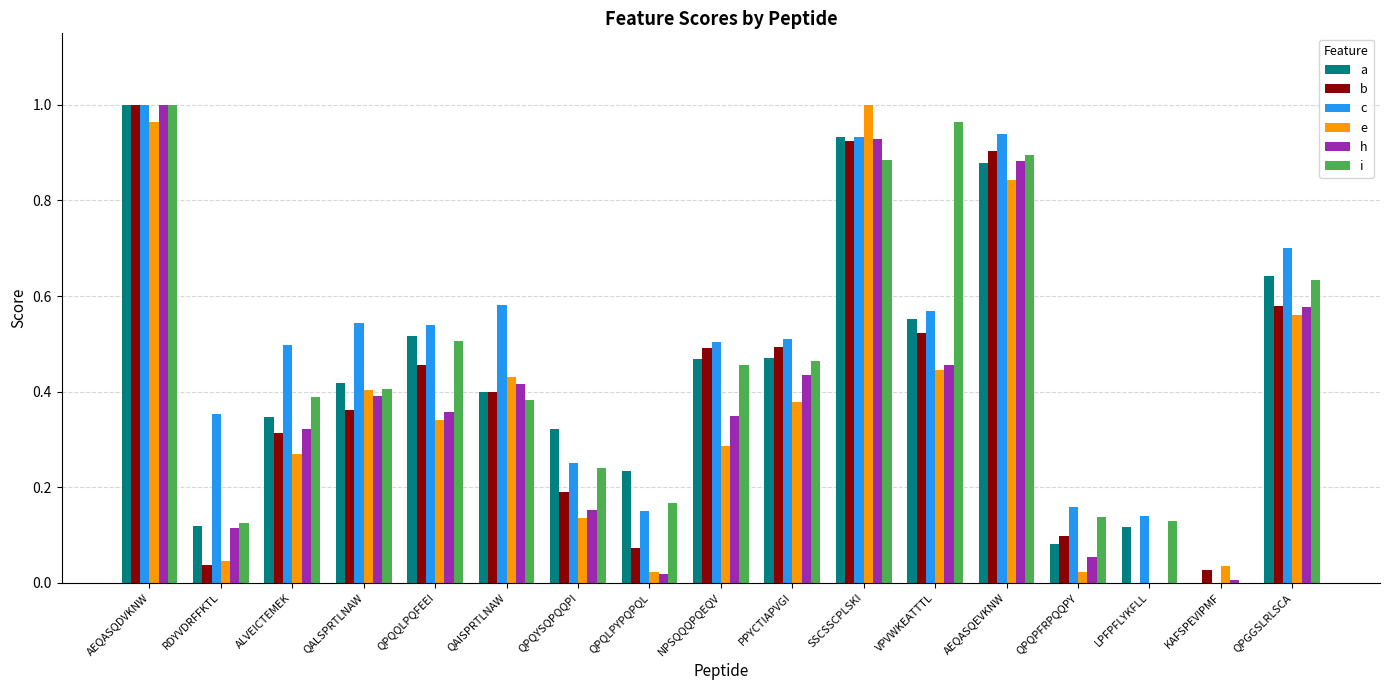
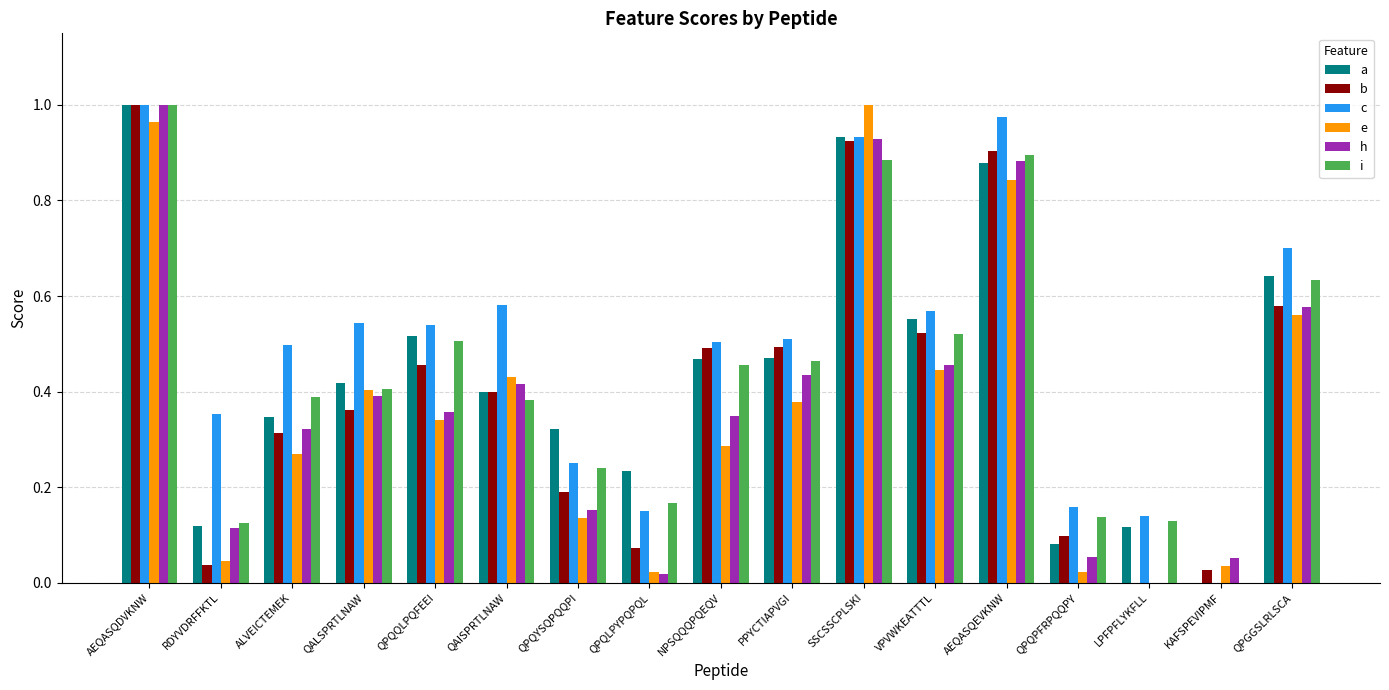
  {
    "a": {
      "AEQASQDVKNW": 1.00,
      "RDYVDRFFKTL": 0.12,
      "ALVEICTEMEK": 0.35,
      "QALSPRTLNAW": 0.42,
      "QPQQLPQFEEI": 0.52,
      "QAISPRTLNAW": 0.40,
      "QPQYSQPQQPI": 0.32,
      "QPQLPYPQPQL": 0.23,
      "NPSQQQPQEQV": 0.47,
      "PPYCTIAPVGI": 0.47,
      "SSCSSCPLSKI": 0.93,
      "VPVWKEATTTL": 0.55,
      "AEQASQEVKNW": 0.88,
      "QPQPFRPQQPY": 0.08,
      "LPFPFLYKFLL": 0.12,
      "KAFSPEVIPMF": 0.00,
      "QPGGSLRLSCA": 0.64
    },
    "b": {
      "AEQASQDVKNW": 1.00,
      "RDYVDRFFKTL": 0.04,
      "ALVEICTEMEK": 0.31,
      "QALSPRTLNAW": 0.36,
      "QPQQLPQFEEI": 0.45,
      "QAISPRTLNAW": 0.40,
      "QPQYSQPQQPI": 0.19,
      "QPQLPYPQPQL": 0.07,
      "NPSQQQPQEQV": 0.49,
      "PPYCTIAPVGI": 0.49,
      "SSCSSCPLSKI": 0.92,
      "VPVWKEATTTL": 0.52,
      "AEQASQEVKNW": 0.90,
      "QPQPFRPQQPY": 0.10,
      "LPFPFLYKFLL": 0.00,
      "KAFSPEVIPMF": 0.03,
      "QPGGSLRLSCA": 0.58
    },
    "c": {
      "AEQASQDVKNW": 1.00,
      "RDYVDRFFKTL": 0.35,
      "ALVEICTEMEK": 0.50,
      "QALSPRTLNAW": 0.54,
      "QPQQLPQFEEI": 0.54,
      "QAISPRTLNAW": 0.58,
      "QPQYSQPQQPI": 0.25,
      "QPQLPYPQPQL": 0.15,
      "NPSQQQPQEQV": 0.50,
      "PPYCTIAPVGI": 0.51,
      "SSCSSCPLSKI": 0.93,
      "VPVWKEATTTL": 0.57,
-     "AEQASQEVKNW": 0.94,
+     "AEQASQEVKNW": 0.98,
      "QPQPFRPQQPY": 0.16,
      "LPFPFLYKFLL": 0.14,
      "KAFSPEVIPMF": 0.00,
      "QPGGSLRLSCA": 0.70
    },
    "e": {
      "AEQASQDVKNW": 0.97,
      "RDYVDRFFKTL": 0.05,
      "ALVEICTEMEK": 0.27,
      "QALSPRTLNAW": 0.40,
      "QPQQLPQFEEI": 0.34,
      "QAISPRTLNAW": 0.43,
      "QPQYSQPQQPI": 0.13,
      "QPQLPYPQPQL": 0.02,
      "NPSQQQPQEQV": 0.29,
      "PPYCTIAPVGI": 0.38,
      "SSCSSCPLSKI": 1.00,
      "VPVWKEATTTL": 0.45,
      "AEQASQEVKNW": 0.84,
      "QPQPFRPQQPY": 0.02,
      "LPFPFLYKFLL": 0.00,
      "KAFSPEVIPMF": 0.04,
      "QPGGSLRLSCA": 0.56
    },
    "h": {
      "AEQASQDVKNW": 1.00,
      "RDYVDRFFKTL": 0.11,
      "ALVEICTEMEK": 0.32,
      "QALSPRTLNAW": 0.39,
      "QPQQLPQFEEI": 0.36,
      "QAISPRTLNAW": 0.42,
      "QPQYSQPQQPI": 0.15,
      "QPQLPYPQPQL": 0.02,
      "NPSQQQPQEQV": 0.35,
      "PPYCTIAPVGI": 0.43,
      "SSCSSCPLSKI": 0.93,
      "VPVWKEATTTL": 0.45,
      "AEQASQEVKNW": 0.88,
      "QPQPFRPQQPY": 0.05,
      "LPFPFLYKFLL": 0.00,
-     "KAFSPEVIPMF": 0.00,
+     "KAFSPEVIPMF": 0.05,
      "QPGGSLRLSCA": 0.58
    },
    "i": {
      "AEQASQDVKNW": 1.00,
      "RDYVDRFFKTL": 0.12,
      "ALVEICTEMEK": 0.39,
      "QALSPRTLNAW": 0.40,
      "QPQQLPQFEEI": 0.51,
      "QAISPRTLNAW": 0.38,
      "QPQYSQPQQPI": 0.24,
      "QPQLPYPQPQL": 0.17,
      "NPSQQQPQEQV": 0.46,
      "PPYCTIAPVGI": 0.46,
      "SSCSSCPLSKI": 0.89,
-     "VPVWKEATTTL": 0.96,
+     "VPVWKEATTTL": 0.52,
      "AEQASQEVKNW": 0.90,
      "QPQPFRPQQPY": 0.14,
      "LPFPFLYKFLL": 0.13,
      "KAFSPEVIPMF": 0.00,
      "QPGGSLRLSCA": 0.63
    }
  }
